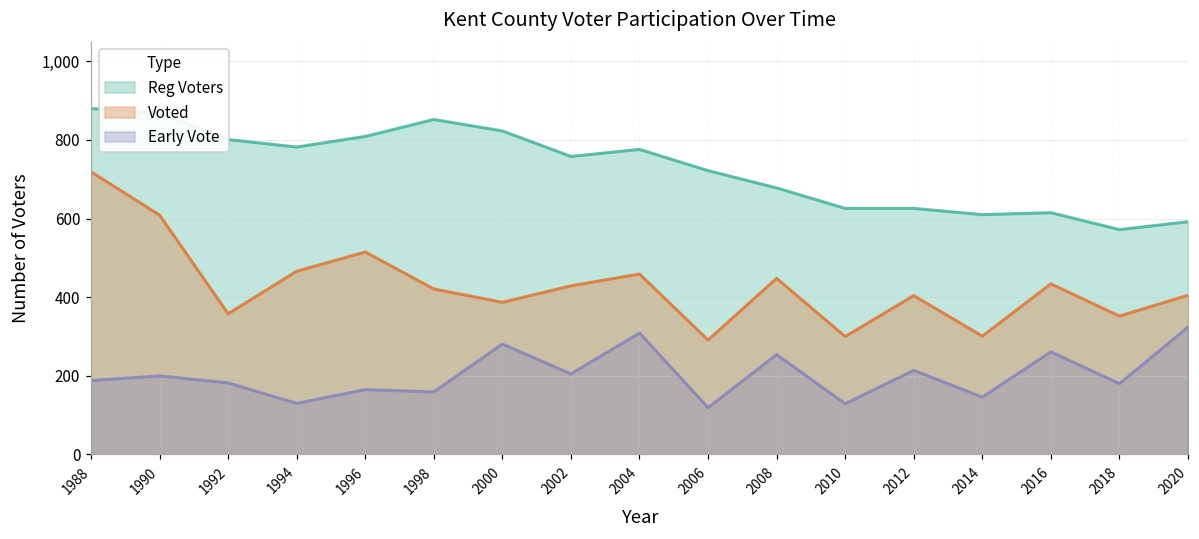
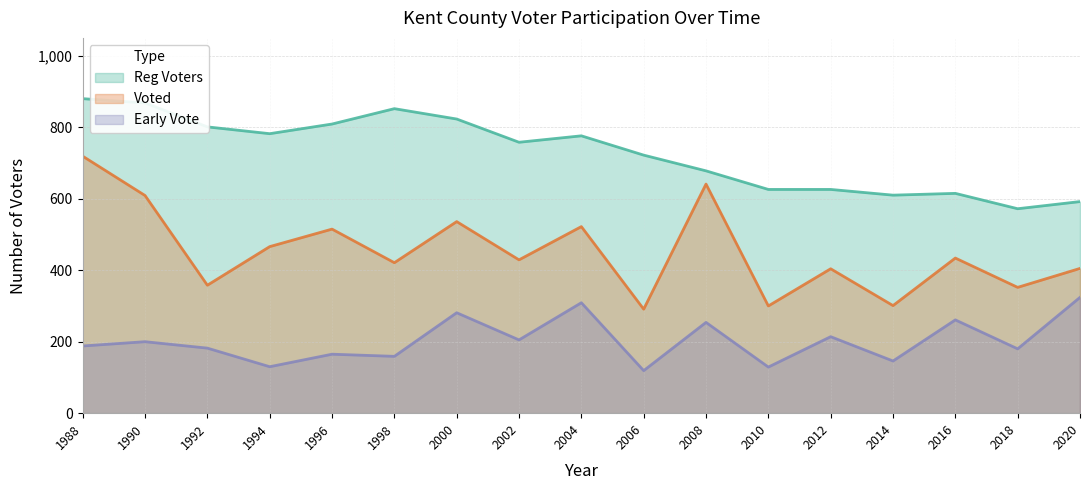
  {
    "Voted": {
      "1988": 720,
      "1990": 610,
      "1992": 360,
      "1994": 470,
      "1996": 520,
      "1998": 420,
-     "2000": 390,
+     "2000": 540,
      "2002": 430,
-     "2004": 460,
+     "2004": 520,
      "2006": 290,
-     "2008": 450,
+     "2008": 640,
      "2010": 300,
      "2012": 400,
      "2014": 300,
      "2016": 430,
      "2018": 350,
      "2020": 410
    }
  }
